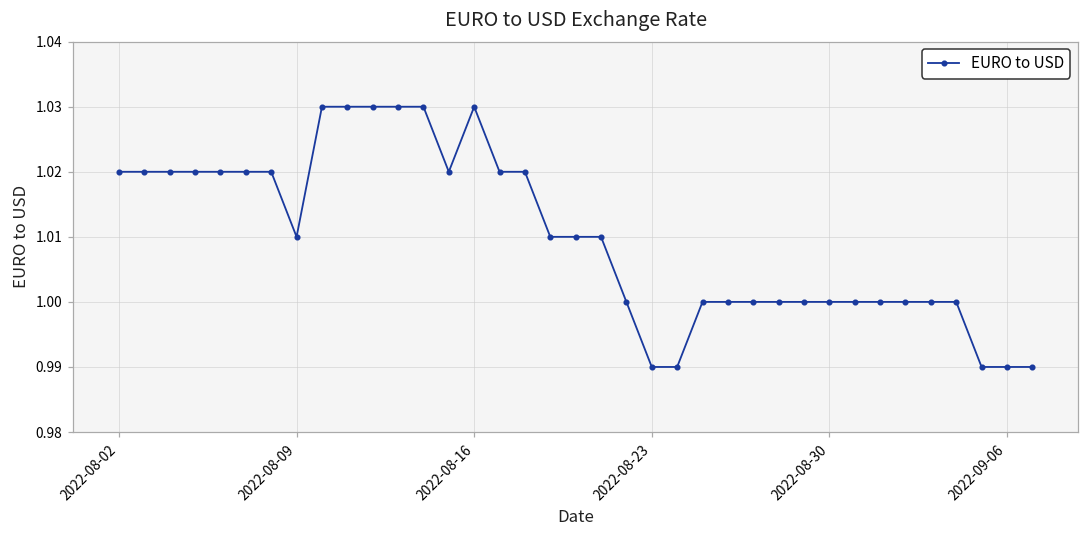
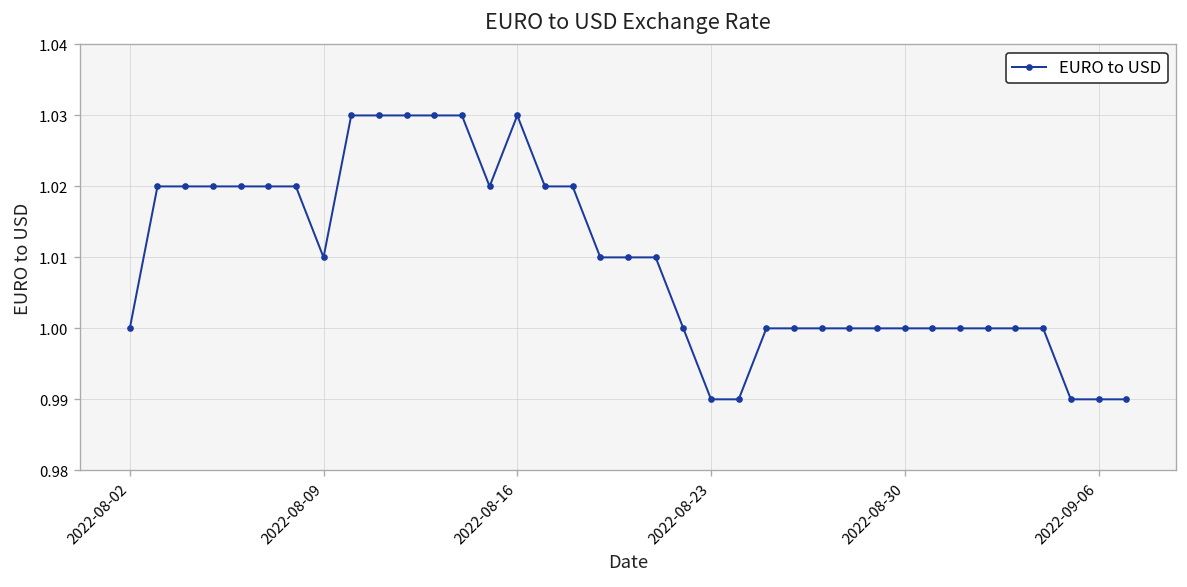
  {
-   "2022-08-02": 1.02,
+   "2022-08-02": 1.00,
    "2022-08-09": 1.01,
    "2022-08-16": 1.03,
    "2022-08-23": 0.99,
    "2022-08-30": 1.00,
    "2022-09-06": 0.99
  }
